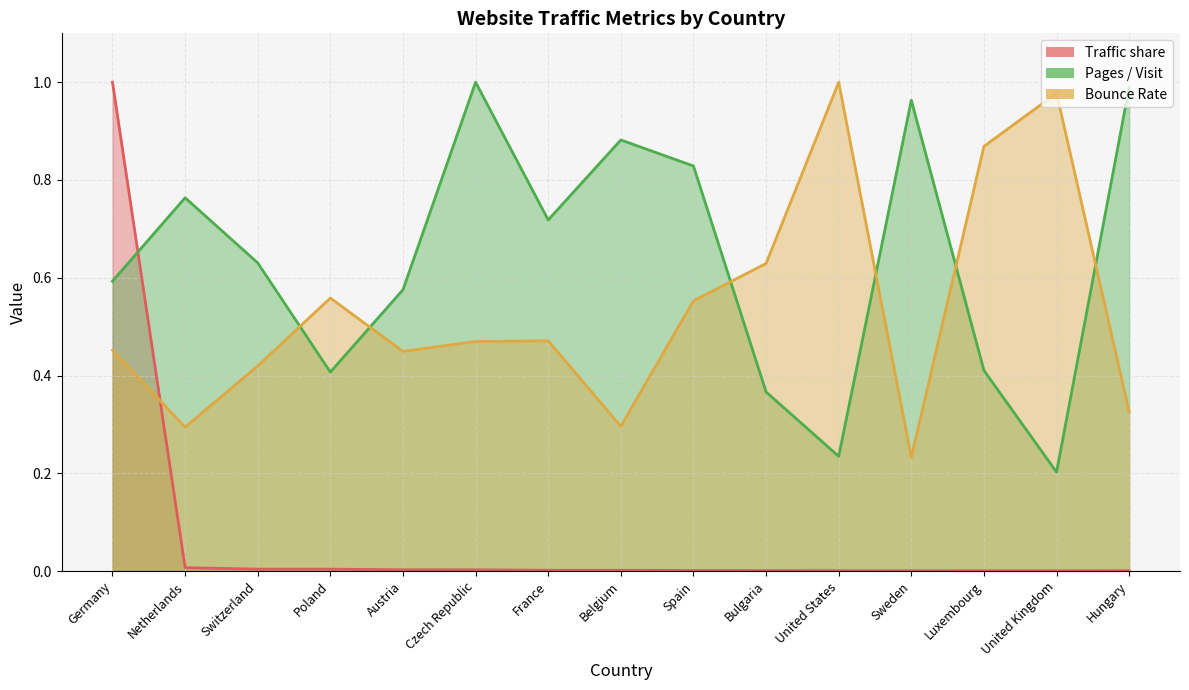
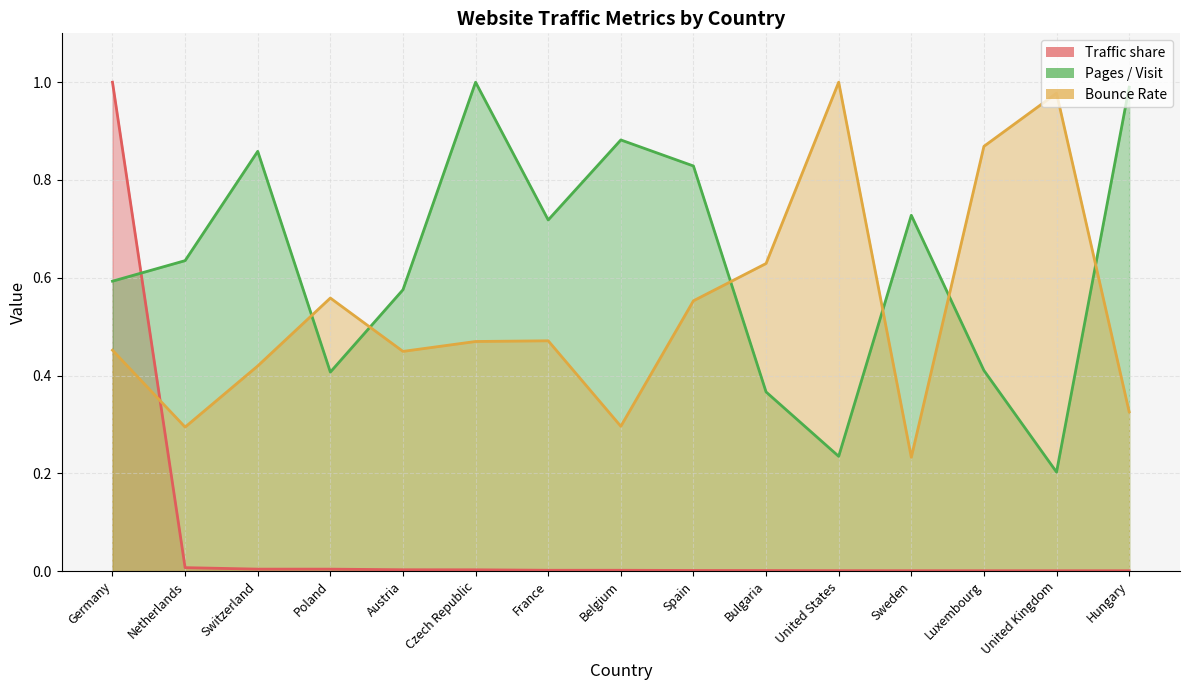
  {
    "Pages / Visit": {
      "Germany": 0.59,
-     "Netherlands": 0.76,
-     "Switzerland": 0.63,
+     "Netherlands": 0.64,
+     "Switzerland": 0.86,
      "Poland": 0.41,
      "Austria": 0.58,
      "Czech Republic": 1.00,
      "France": 0.72,
      "Belgium": 0.88,
      "Spain": 0.83,
      "Bulgaria": 0.37,
      "United States": 0.23,
-     "Sweden": 0.96,
+     "Sweden": 0.73,
      "Luxembourg": 0.41,
      "United Kingdom": 0.20
    }
  }
